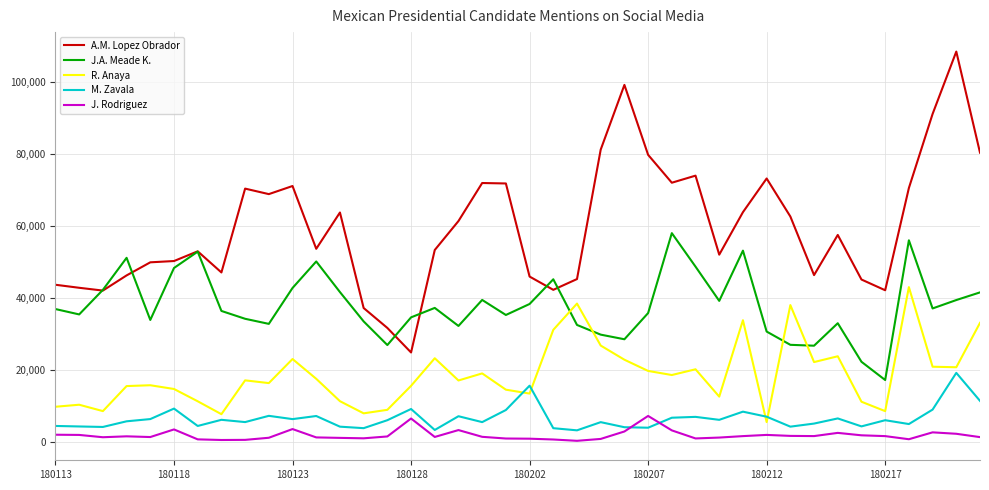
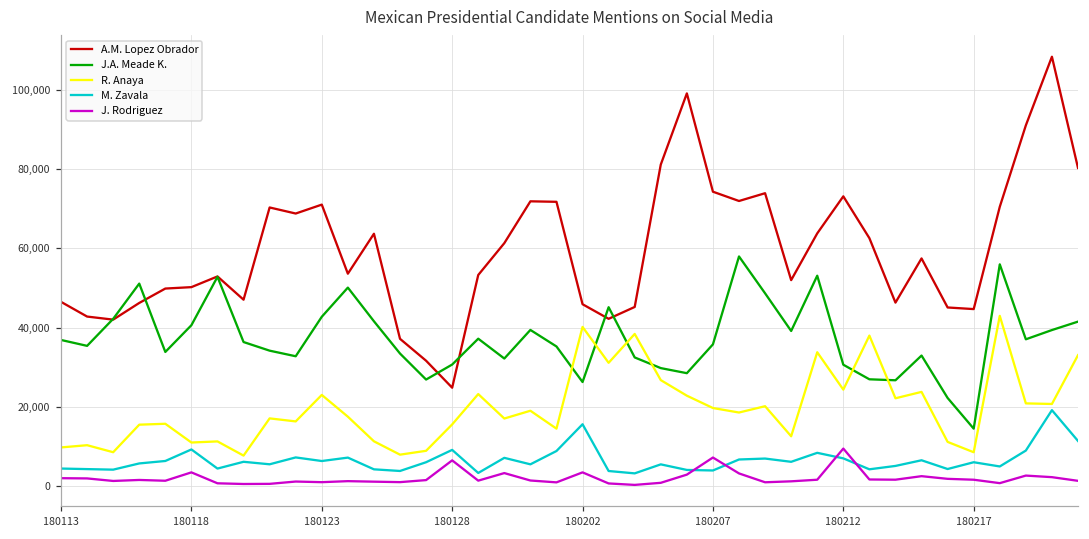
  {
    "A.M. Lopez Obrador": {
-     "180113": "44,000",
+     "180113": "47,000",
      "180118": "50,000",
      "180123": "71,000",
      "180128": "25,000",
      "180202": "46,000",
-     "180207": "80,000",
+     "180207": "74,000",
      "180212": "73,000",
-     "180217": "42,000"
+     "180217": "45,000"
    },
    "J.A. Meade K.": {
      "180113": "37,000",
-     "180118": "48,000",
+     "180118": "41,000",
      "180123": "43,000",
-     "180128": "35,000",
-     "180202": "38,000",
+     "180128": "31,000",
+     "180202": "26,000",
      "180207": "36,000",
      "180212": "31,000",
-     "180217": "17,000"
+     "180217": "15,000"
    },
    "R. Anaya": {
      "180113": "10,000",
-     "180118": "15,000",
+     "180118": "11,000",
      "180123": "23,000",
      "180128": "16,000",
-     "180202": "13,000",
+     "180202": "40,000",
      "180207": "20,000",
-     "180212": "6,000",
+     "180212": "24,000",
      "180217": "9,000"
    },
    "M. Zavala": {
      "180113": "4,000",
      "180118": "9,000",
      "180123": "6,000",
      "180128": "9,000",
      "180202": "16,000",
      "180207": "4,000",
      "180212": "7,000",
      "180217": "6,000"
    },
    "J. Rodriguez": {
      "180113": "2,000",
      "180118": "4,000",
-     "180123": "4,000",
+     "180123": "1,000",
      "180128": "7,000",
-     "180202": "1,000",
+     "180202": "4,000",
      "180207": "7,000",
-     "180212": "2,000",
+     "180212": "10,000",
      "180217": "2,000"
    }
  }
